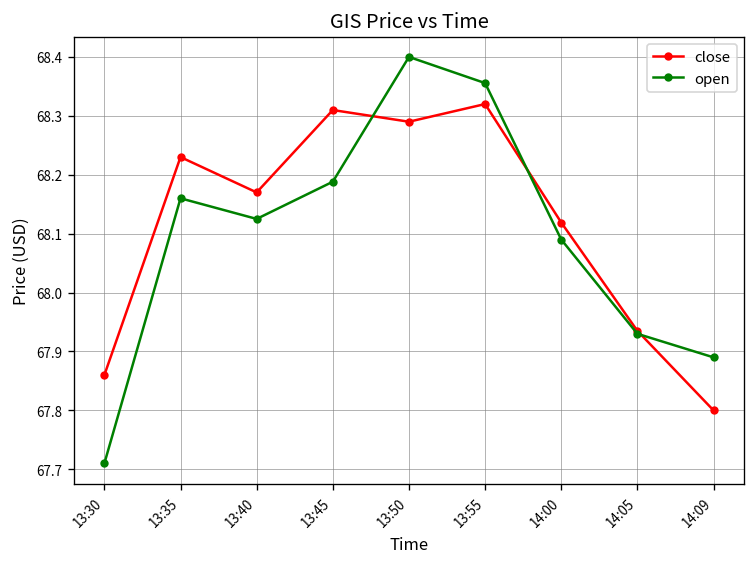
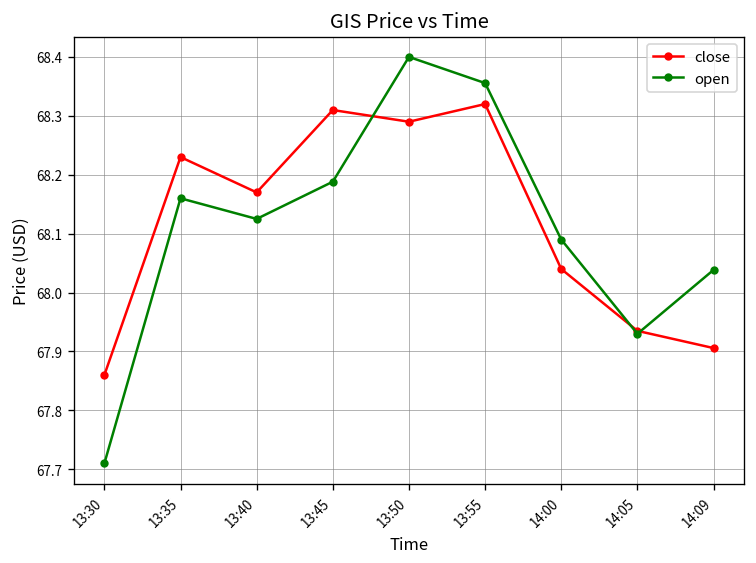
  {
    "close": {
      "13:30": 67.86,
      "13:35": 68.23,
      "13:40": 68.17,
      "13:45": 68.31,
      "13:50": 68.29,
      "13:55": 68.32,
-     "14:00": 68.12,
-     "14:09": 67.80
+     "14:00": 68.04,
+     "14:09": 67.91
    },
    "open": {
      "13:30": 67.71,
      "13:35": 68.16,
      "13:40": 68.13,
      "13:45": 68.19,
      "13:50": 68.40,
      "13:55": 68.36,
      "14:00": 68.09,
-     "14:09": 67.89
+     "14:09": 68.04
    }
  }
